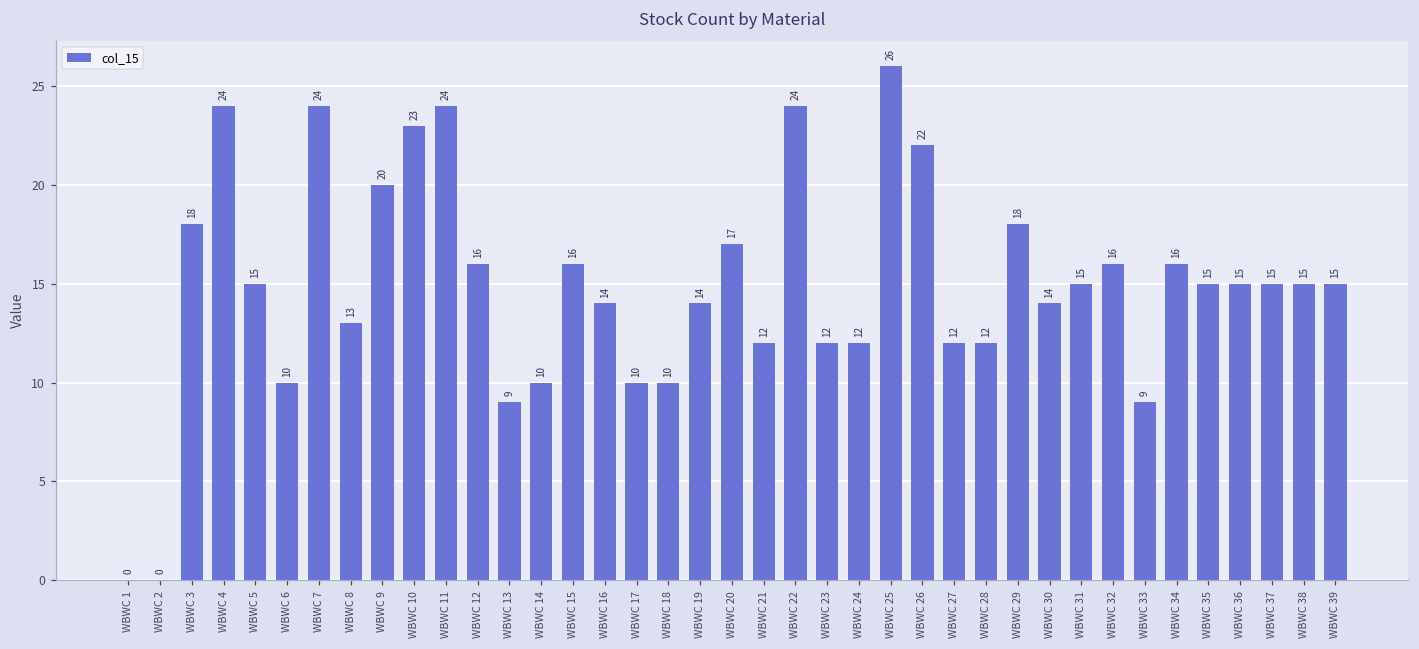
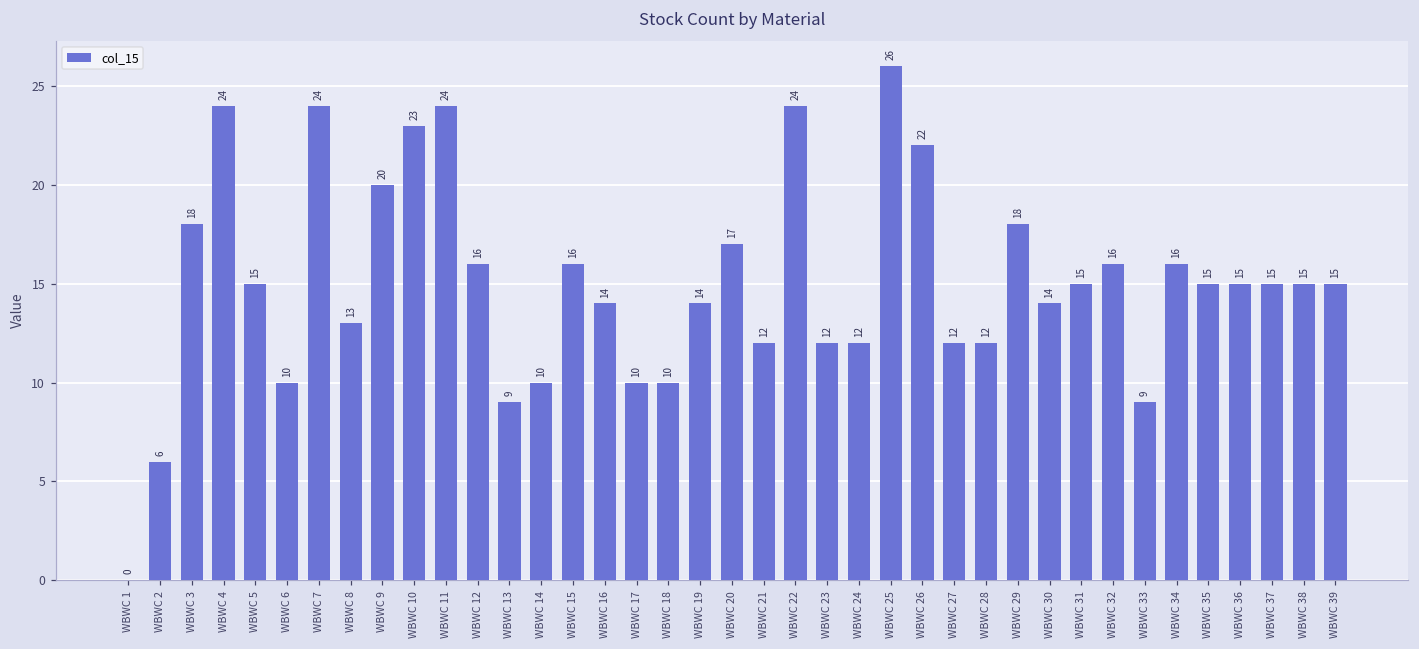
  {
    "WBWC 1": 0,
-   "WBWC 2": 0,
+   "WBWC 2": 6,
    "WBWC 3": 18,
    "WBWC 4": 24,
    "WBWC 5": 15,
    "WBWC 6": 10,
    "WBWC 7": 24,
    "WBWC 8": 13,
    "WBWC 9": 20,
    "WBWC 10": 23,
    "WBWC 11": 24,
    "WBWC 12": 16,
    "WBWC 13": 9,
    "WBWC 14": 10,
    "WBWC 15": 16,
    "WBWC 16": 14,
    "WBWC 17": 10,
    "WBWC 18": 10,
    "WBWC 19": 14,
    "WBWC 20": 17,
    "WBWC 21": 12,
    "WBWC 22": 24,
    "WBWC 23": 12,
    "WBWC 24": 12,
    "WBWC 25": 26,
    "WBWC 26": 22,
    "WBWC 27": 12,
    "WBWC 28": 12,
    "WBWC 29": 18,
    "WBWC 30": 14,
    "WBWC 31": 15,
    "WBWC 32": 16,
    "WBWC 33": 9,
    "WBWC 34": 16,
    "WBWC 35": 15,
    "WBWC 36": 15,
    "WBWC 37": 15,
    "WBWC 38": 15,
    "WBWC 39": 15
  }
